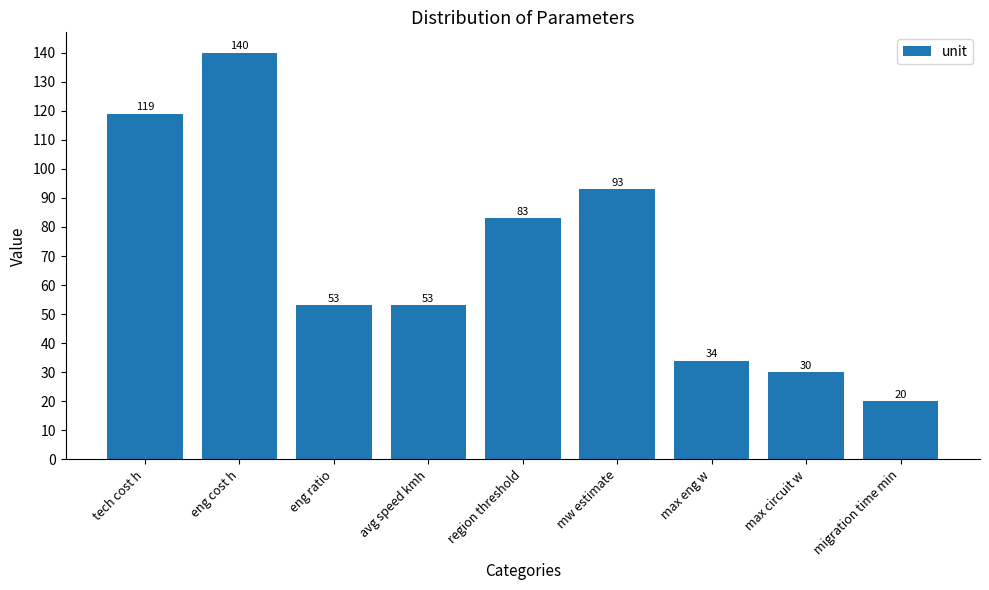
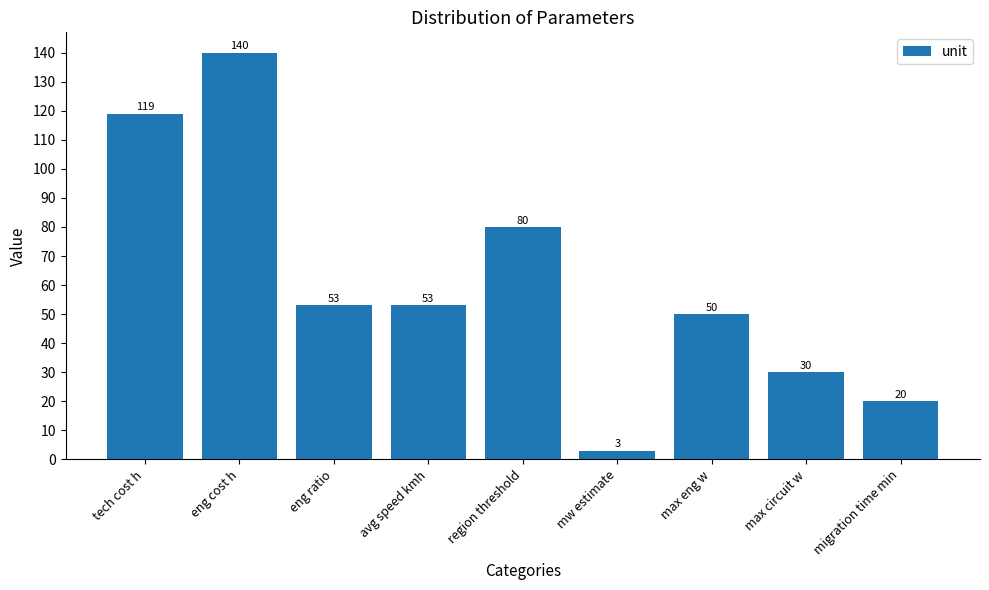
  {
    "tech cost h": 119,
    "eng cost h": 140,
    "eng ratio": 53,
    "avg speed kmh": 53,
-   "region threshold": 83,
-   "mw estimate": 93,
-   "max eng w": 34,
+   "region threshold": 80,
+   "mw estimate": 3,
+   "max eng w": 50,
    "max circuit w": 30,
    "migration time min": 20
  }
